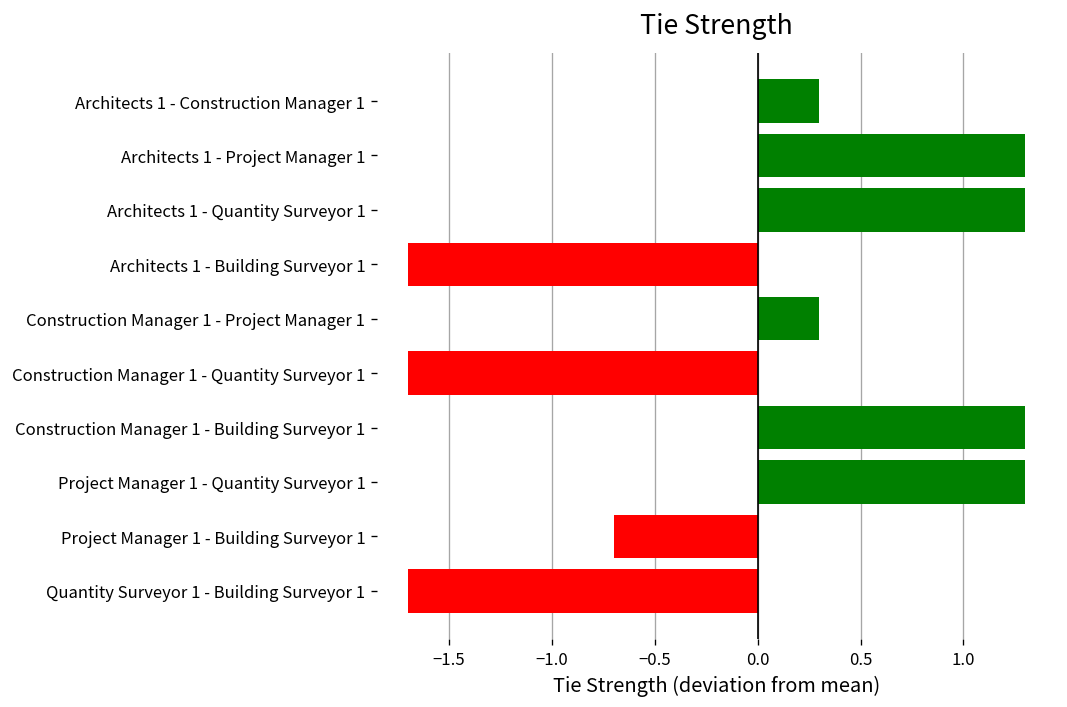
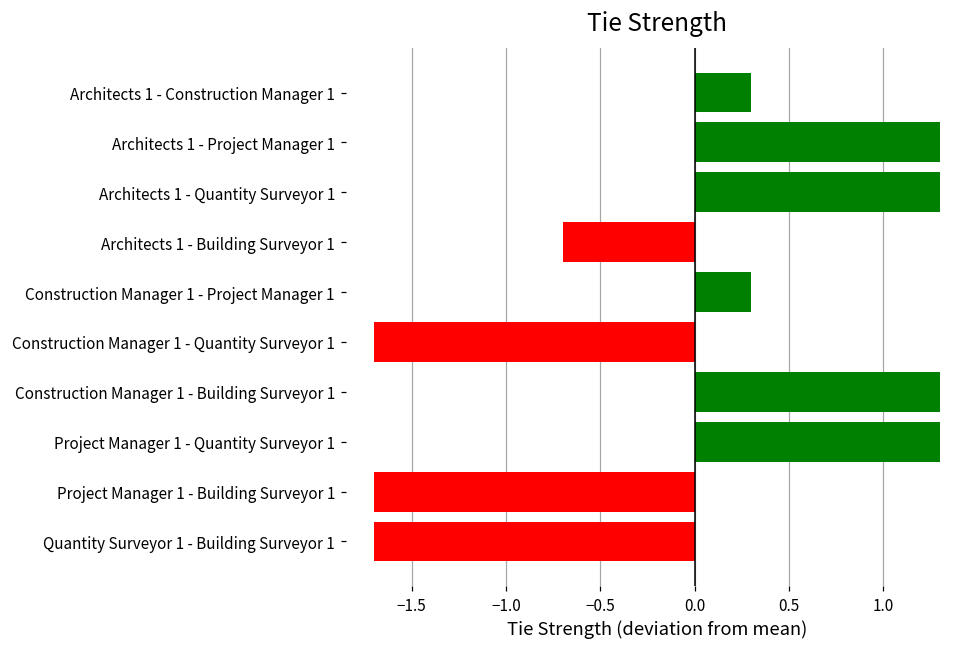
  {
    "Architects 1 - Construction Manager 1": 0.30,
    "Architects 1 - Project Manager 1": 1.30,
    "Architects 1 - Quantity Surveyor 1": 1.30,
-   "Architects 1 - Building Surveyor 1": -1.70,
+   "Architects 1 - Building Surveyor 1": -0.70,
    "Construction Manager 1 - Project Manager 1": 0.30,
    "Construction Manager 1 - Quantity Surveyor 1": -1.70,
    "Construction Manager 1 - Building Surveyor 1": 1.30,
    "Project Manager 1 - Quantity Surveyor 1": 1.30,
-   "Project Manager 1 - Building Surveyor 1": -0.70,
+   "Project Manager 1 - Building Surveyor 1": -1.70,
    "Quantity Surveyor 1 - Building Surveyor 1": -1.70
  }
